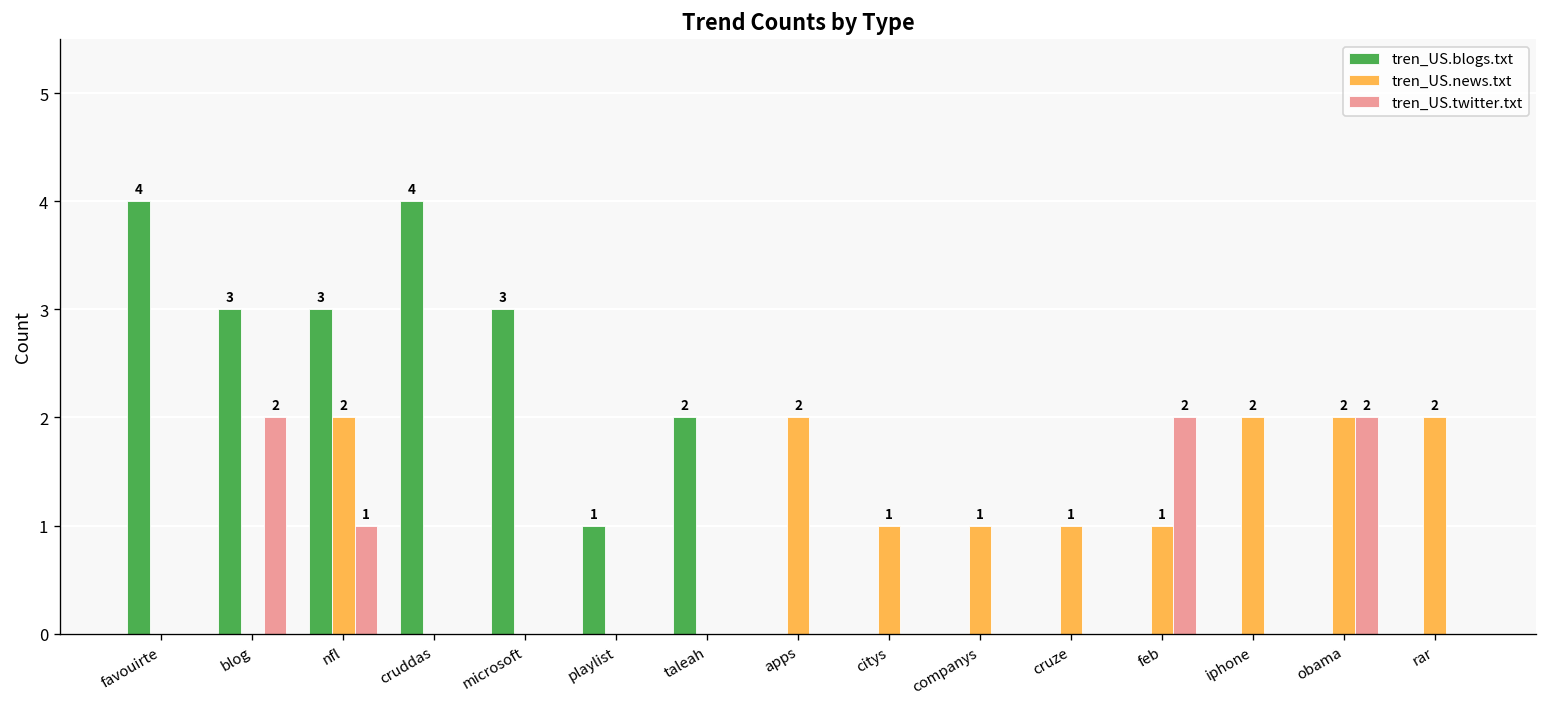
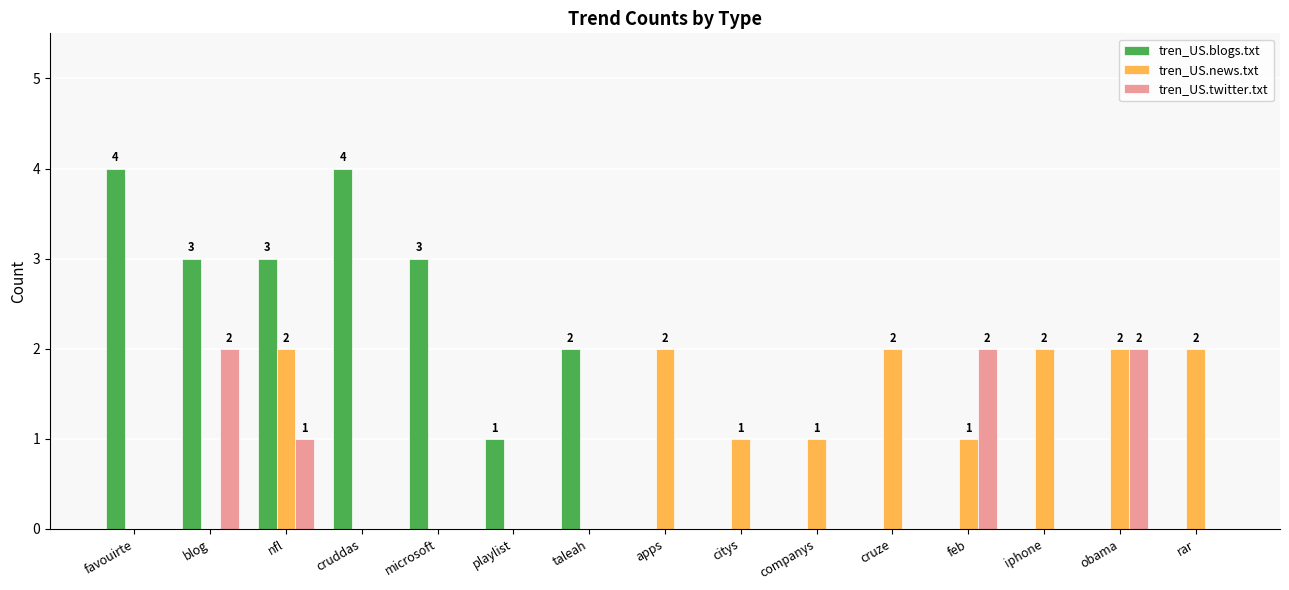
  {
    "tren_US.blogs.txt": {
      "favouirte": 4,
      "blog": 3,
      "nfl": 3,
      "cruddas": 4,
      "microsoft": 3,
      "playlist": 1,
      "taleah": 2
    },
    "tren_US.news.txt": {
      "nfl": 2,
      "apps": 2,
      "citys": 1,
      "companys": 1,
-     "cruze": 1,
+     "cruze": 2,
      "feb": 1,
      "iphone": 2,
      "obama": 2,
      "rar": 2
    },
    "tren_US.twitter.txt": {
      "blog": 2,
      "nfl": 1,
      "feb": 2,
      "obama": 2
    }
  }
